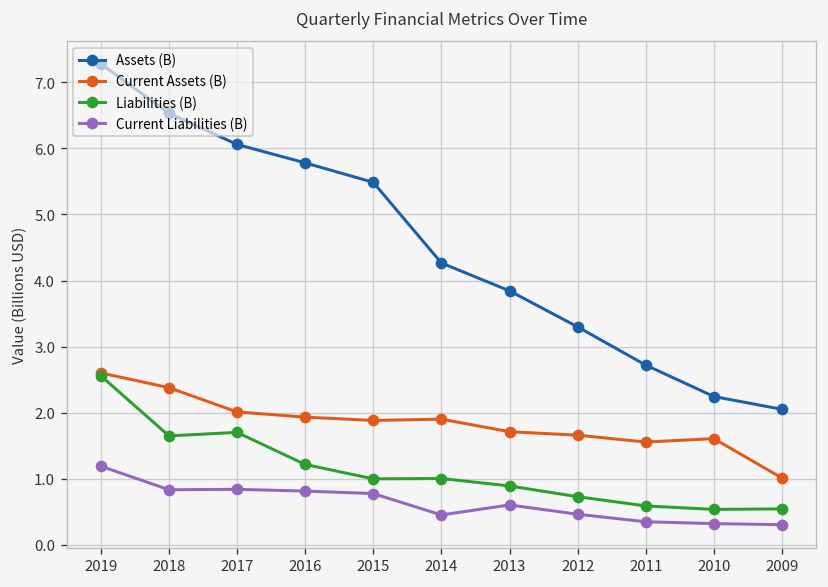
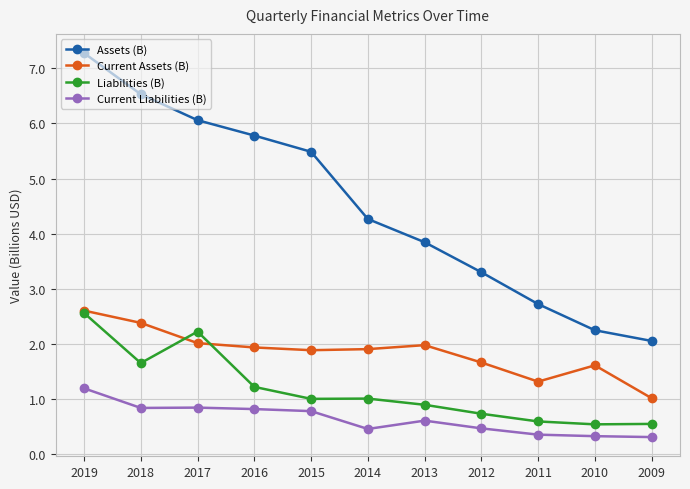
  {
    "Assets (B)": {
      "2017": 6.1,
      "2016": 5.8,
      "2015": 5.5,
      "2014": 4.3,
      "2013": 3.8,
      "2012": 3.3,
      "2011": 2.7,
      "2010": 2.2,
      "2009": 2.1
    },
    "Current Assets (B)": {
      "2018": 2.4,
      "2017": 2.0,
      "2016": 1.9,
      "2015": 1.9,
      "2014": 1.9,
-     "2013": 1.7,
+     "2013": 2.0,
      "2012": 1.7,
-     "2011": 1.6,
+     "2011": 1.3,
      "2010": 1.6,
      "2009": 1.0
    },
    "Liabilities (B)": {
      "2018": 1.7,
-     "2017": 1.7,
+     "2017": 2.2,
      "2016": 1.2,
      "2015": 1.0,
      "2014": 1.0,
      "2013": 0.9,
      "2012": 0.7,
      "2011": 0.6,
      "2010": 0.5,
      "2009": 0.5
    },
    "Current Liabilities (B)": {
      "2019": 1.2,
      "2018": 0.8,
      "2017": 0.8,
      "2016": 0.8,
      "2015": 0.8,
      "2014": 0.5,
      "2013": 0.6,
      "2012": 0.5,
      "2011": 0.4,
      "2010": 0.3,
      "2009": 0.3
    }
  }
